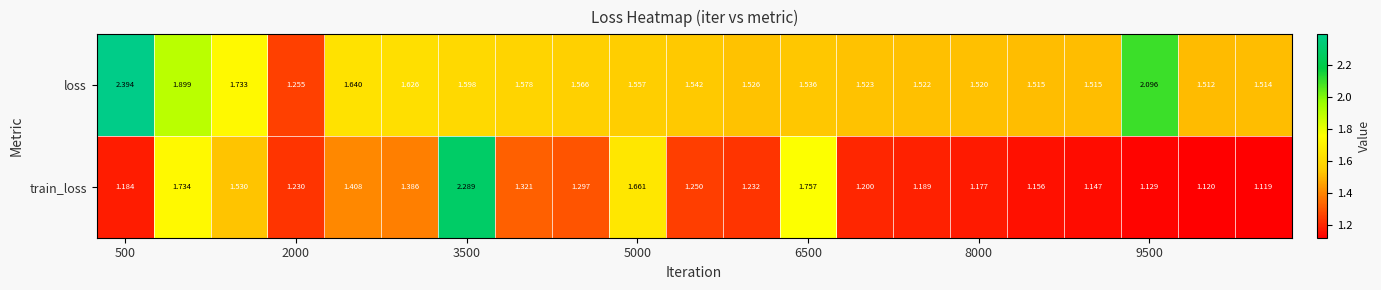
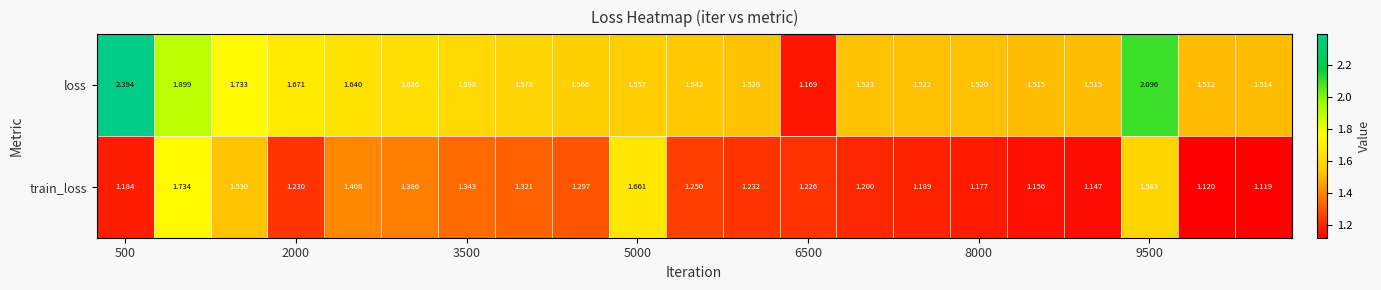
  {
    "loss": {
      "500": 2.394,
-     "2000": 1.255,
+     "2000": 1.671,
      "3500": 1.598,
      "5000": 1.557,
-     "6500": 1.536,
+     "6500": 1.169,
      "8000": 1.520,
      "9500": 2.096
    },
    "train_loss": {
      "500": 1.184,
      "2000": 1.230,
-     "3500": 2.289,
+     "3500": 1.343,
      "5000": 1.661,
-     "6500": 1.757,
+     "6500": 1.226,
      "8000": 1.177,
-     "9500": 1.129
+     "9500": 1.583
    }
  }
